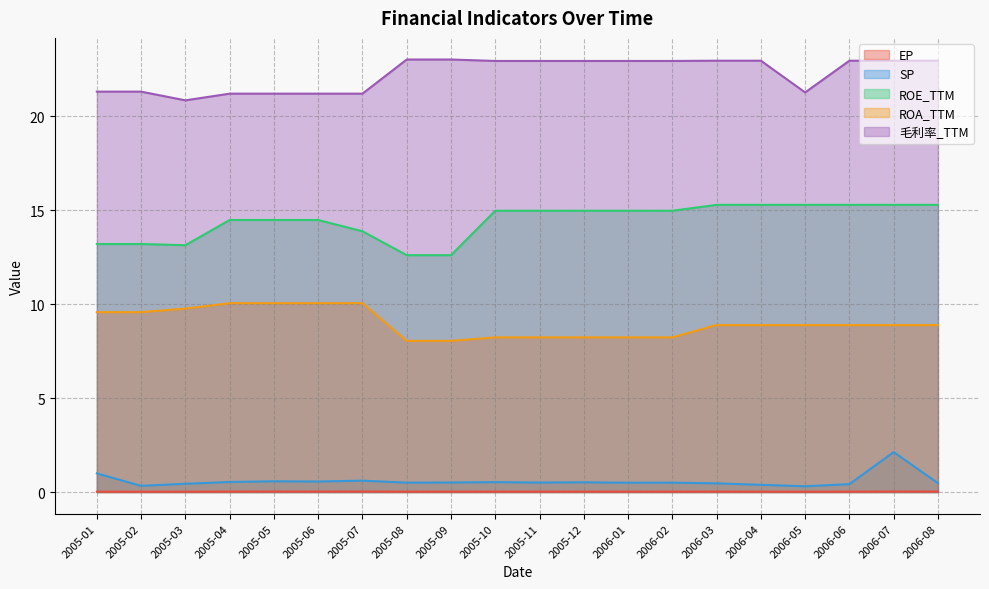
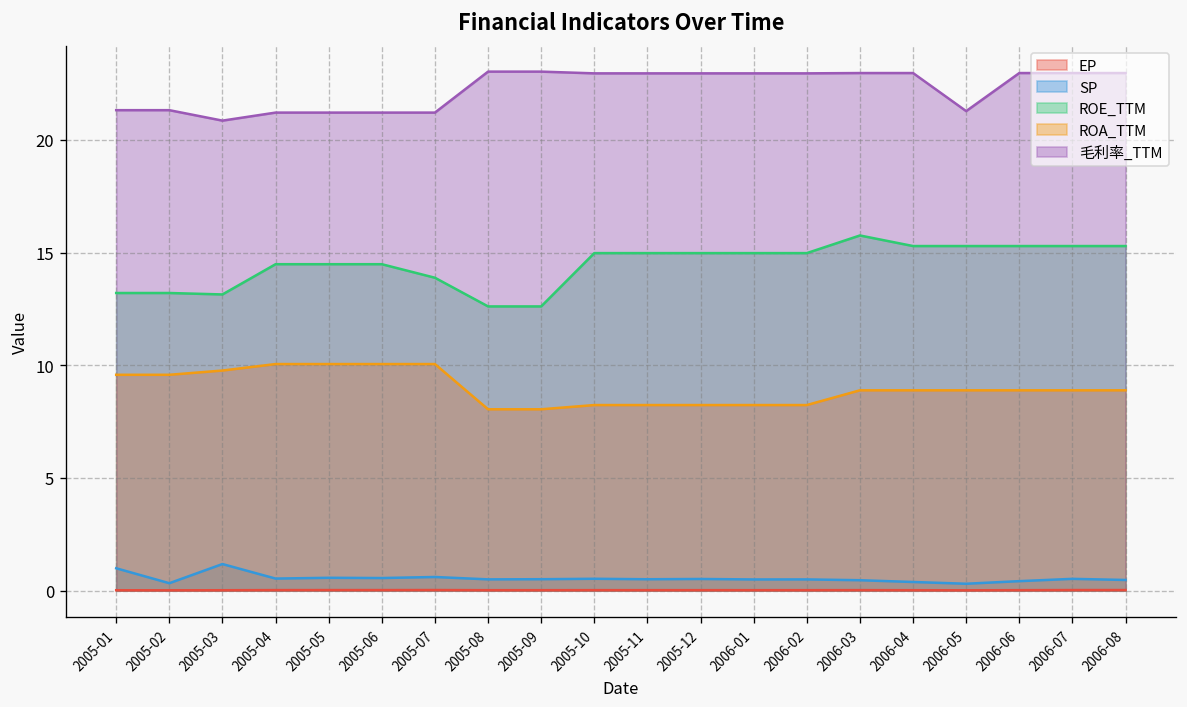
  {
    "SP": {
      "2005-01": 1.0,
      "2005-02": 0.3,
-     "2005-03": 0.4,
+     "2005-03": 1.2,
      "2005-04": 0.5,
      "2005-05": 0.6,
      "2005-06": 0.6,
      "2005-07": 0.6,
      "2005-08": 0.5,
      "2005-09": 0.5,
      "2005-10": 0.5,
      "2005-11": 0.5,
      "2005-12": 0.5,
      "2006-01": 0.5,
      "2006-02": 0.5,
      "2006-03": 0.5,
      "2006-04": 0.4,
      "2006-05": 0.3,
      "2006-06": 0.4,
-     "2006-07": 2.1,
+     "2006-07": 0.5,
      "2006-08": 0.5
    },
    "ROE_TTM": {
      "2005-01": 13.2,
      "2005-02": 13.2,
      "2005-03": 13.1,
      "2005-04": 14.5,
      "2005-05": 14.5,
      "2005-06": 14.5,
      "2005-07": 13.9,
      "2005-08": 12.6,
      "2005-09": 12.6,
      "2005-10": 15.0,
      "2005-11": 15.0,
      "2005-12": 15.0,
      "2006-01": 15.0,
      "2006-02": 15.0,
-     "2006-03": 15.3,
+     "2006-03": 15.8,
      "2006-04": 15.3,
      "2006-05": 15.3,
      "2006-06": 15.3,
      "2006-07": 15.3,
      "2006-08": 15.3
    },
    "毛利率_TTM": {
      "2005-01": 21.3,
      "2005-02": 21.3,
      "2005-03": 20.9,
      "2005-04": 21.2,
      "2005-05": 21.2,
      "2005-06": 21.2,
      "2005-07": 21.2,
      "2005-08": 23.0,
      "2005-09": 23.0,
      "2005-10": 23.0,
      "2005-11": 23.0,
      "2005-12": 23.0,
      "2006-01": 23.0,
      "2006-02": 23.0,
      "2006-03": 23.0,
      "2006-04": 23.0,
      "2006-05": 21.3,
      "2006-06": 23.0
    }
  }
